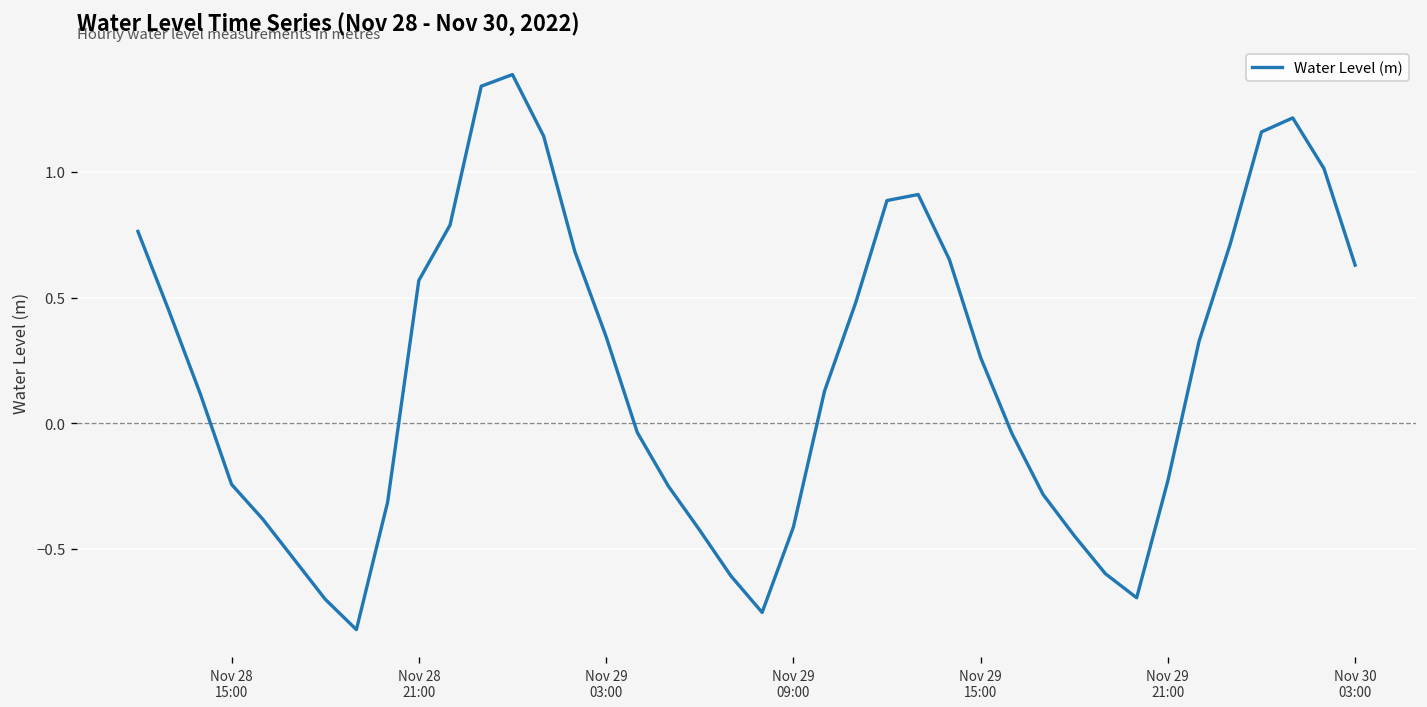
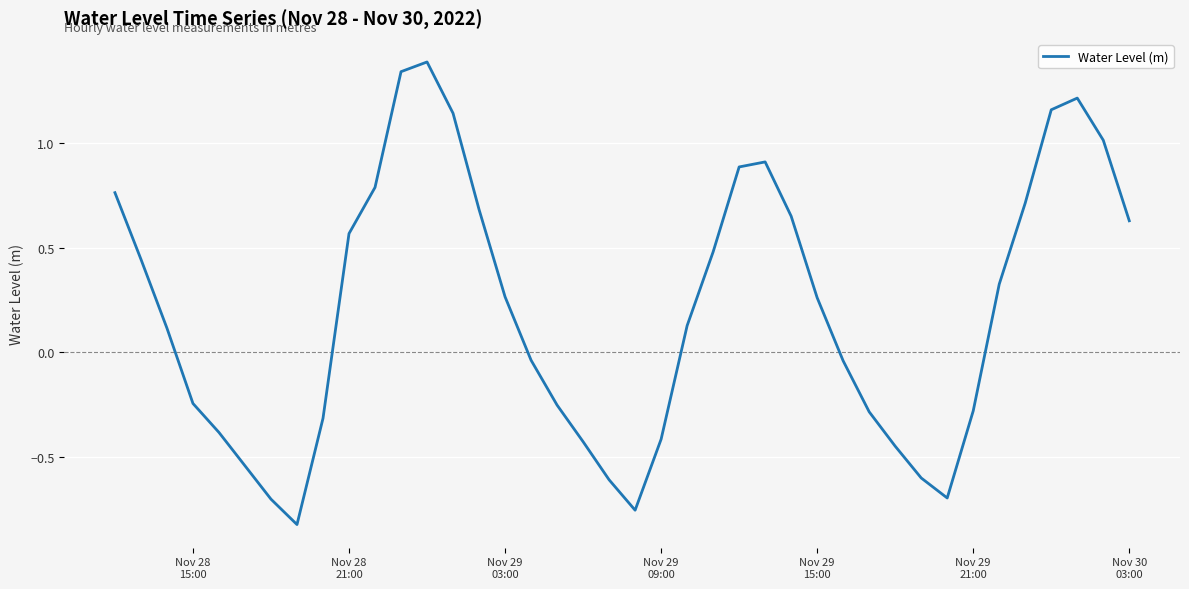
  {
    "Nov 28 15:00": -0.24,
    "Nov 28 21:00": 0.57,
-   "Nov 29 03:00": 0.34,
+   "Nov 29 03:00": 0.27,
    "Nov 29 09:00": -0.41,
    "Nov 29 15:00": 0.26,
-   "Nov 29 21:00": -0.23,
+   "Nov 29 21:00": -0.28,
    "Nov 30 03:00": 0.63
  }
